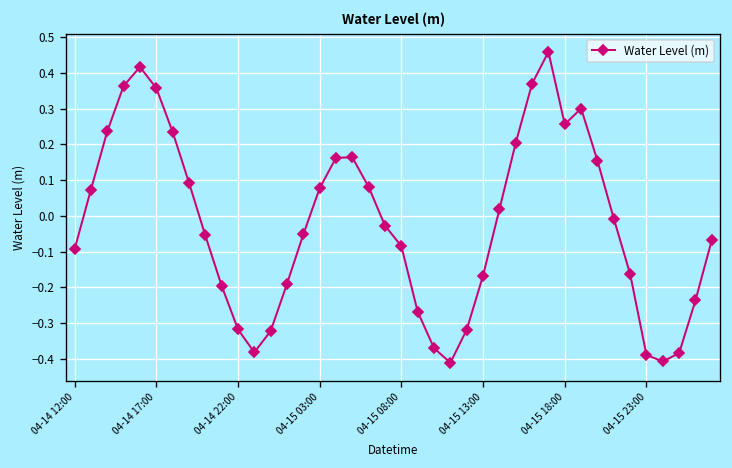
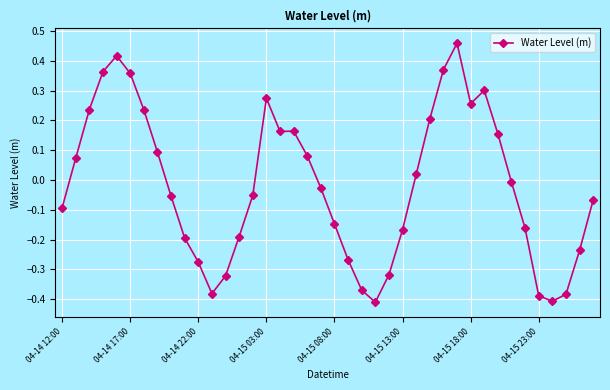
  {
    "04-14 12:00": -0.09,
    "04-14 17:00": 0.36,
-   "04-14 22:00": -0.32,
-   "04-15 03:00": 0.08,
-   "04-15 08:00": -0.08,
+   "04-14 22:00": -0.28,
+   "04-15 03:00": 0.27,
+   "04-15 08:00": -0.15,
    "04-15 13:00": -0.17,
    "04-15 18:00": 0.26,
    "04-15 23:00": -0.39
  }
